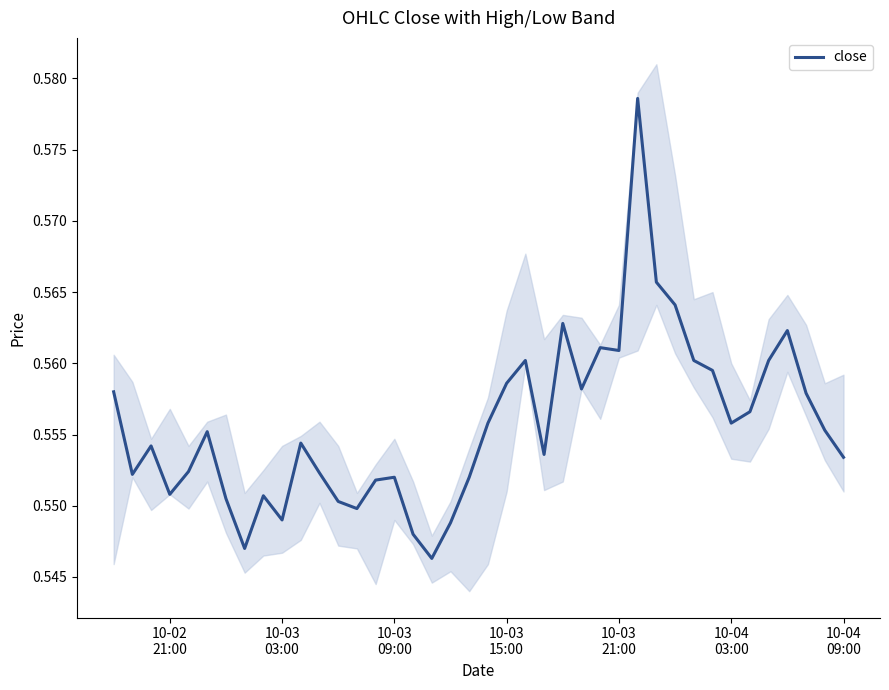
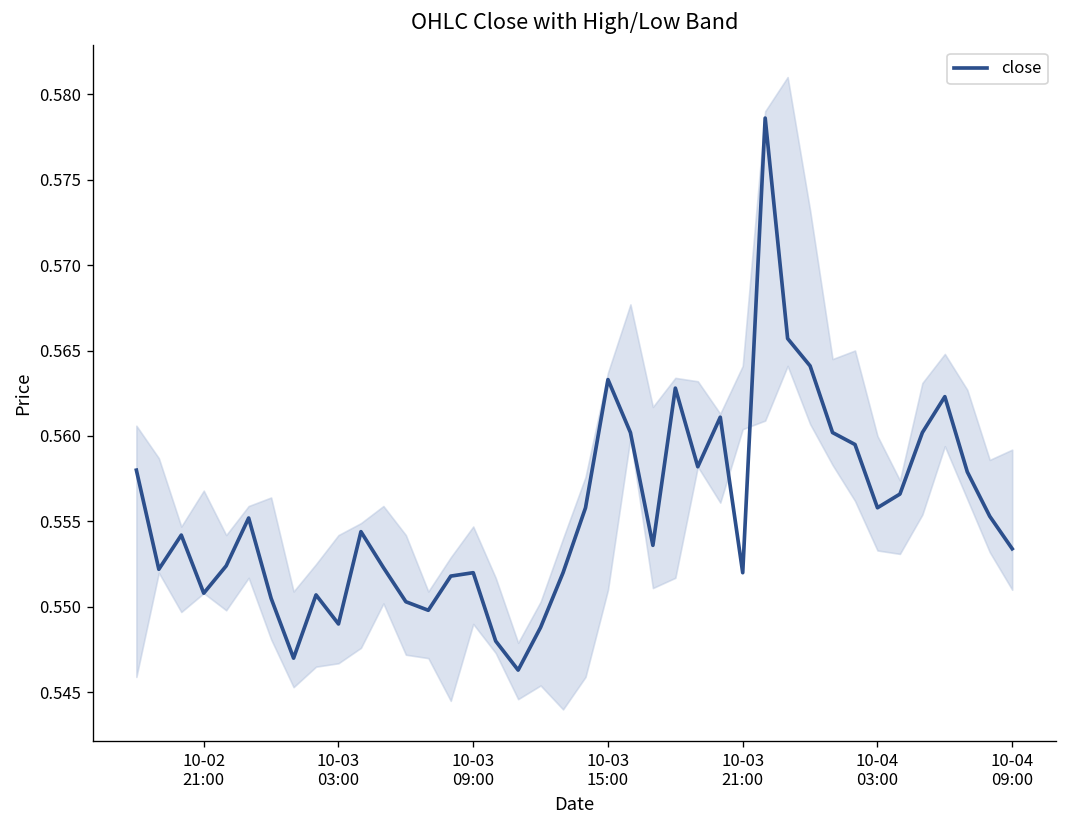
  {
    "close": {
      "10-02 21:00": 0.5508,
      "10-03 03:00": 0.5490,
      "10-03 09:00": 0.5520,
-     "10-03 15:00": 0.5586,
-     "10-03 21:00": 0.5609,
+     "10-03 15:00": 0.5633,
+     "10-03 21:00": 0.5520,
      "10-04 03:00": 0.5558,
      "10-04 09:00": 0.5534
    }
  }
